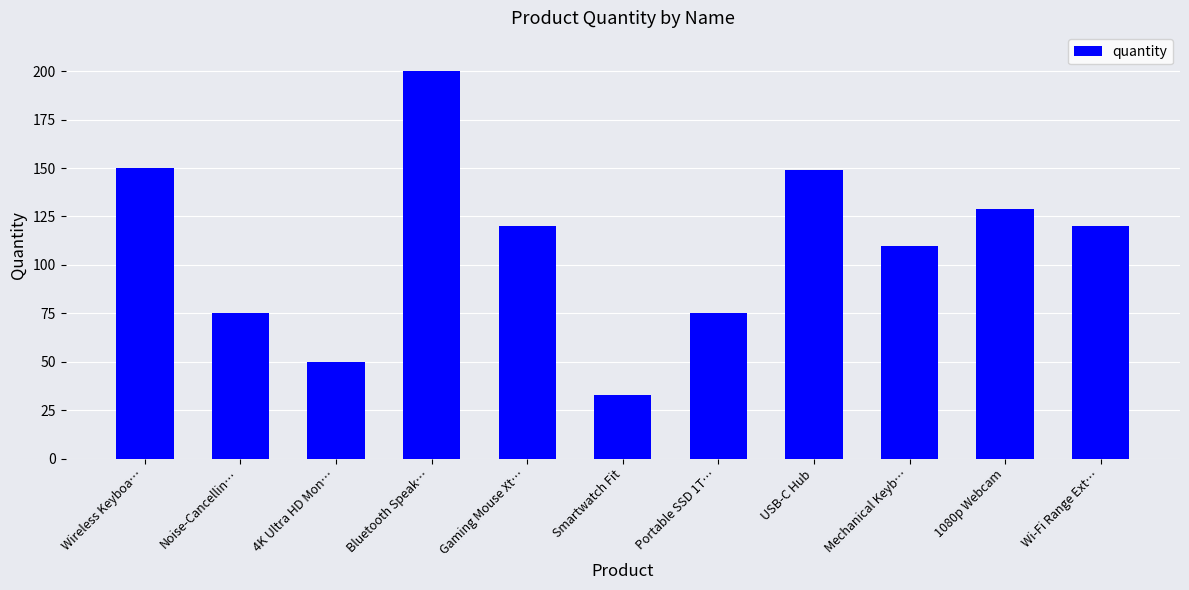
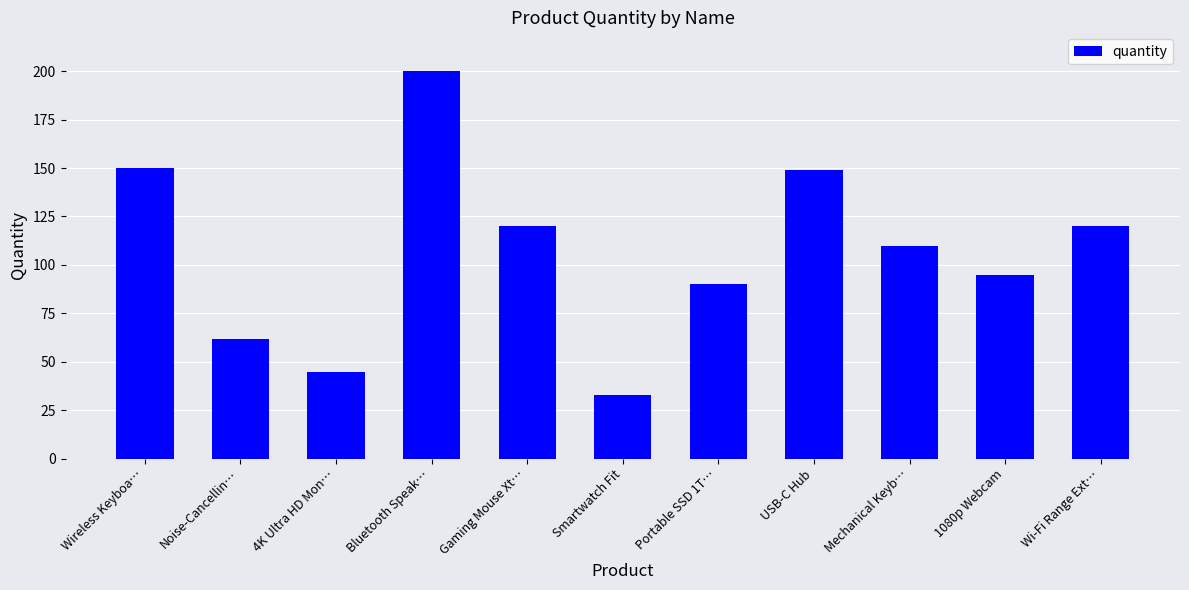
  {
    "Wireless Keyboa…": 150,
-   "Noise-Cancellin…": 75,
-   "4K Ultra HD Mon…": 50,
+   "Noise-Cancellin…": 62,
+   "4K Ultra HD Mon…": 45,
    "Bluetooth Speak…": 200,
    "Gaming Mouse Xt…": 120,
    "Smartwatch Fit": 33,
-   "Portable SSD 1T…": 75,
+   "Portable SSD 1T…": 90,
    "USB-C Hub": 149,
    "Mechanical Keyb…": 110,
-   "1080p Webcam": 129,
+   "1080p Webcam": 95,
    "Wi-Fi Range Ext…": 120
  }
